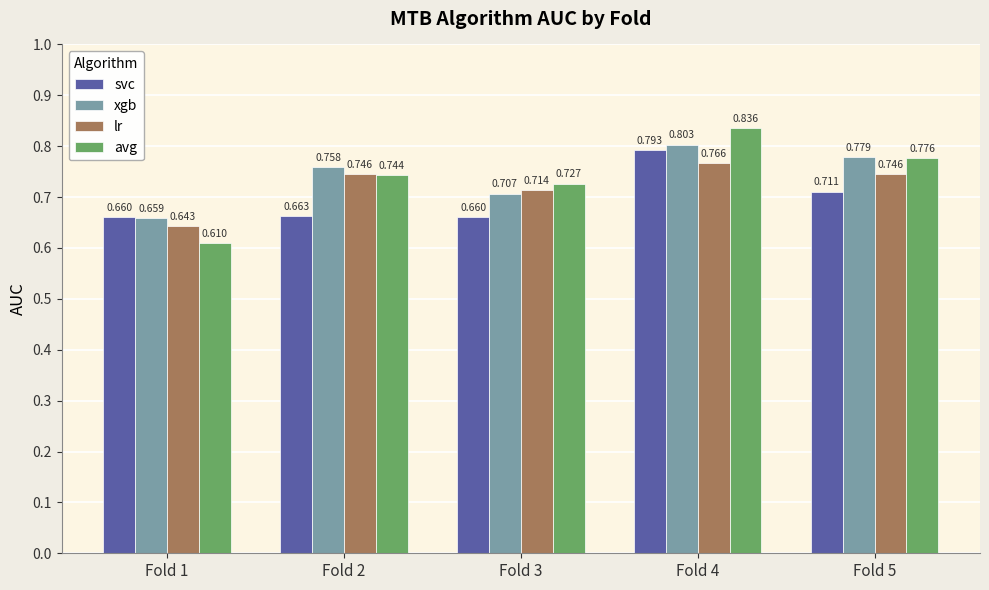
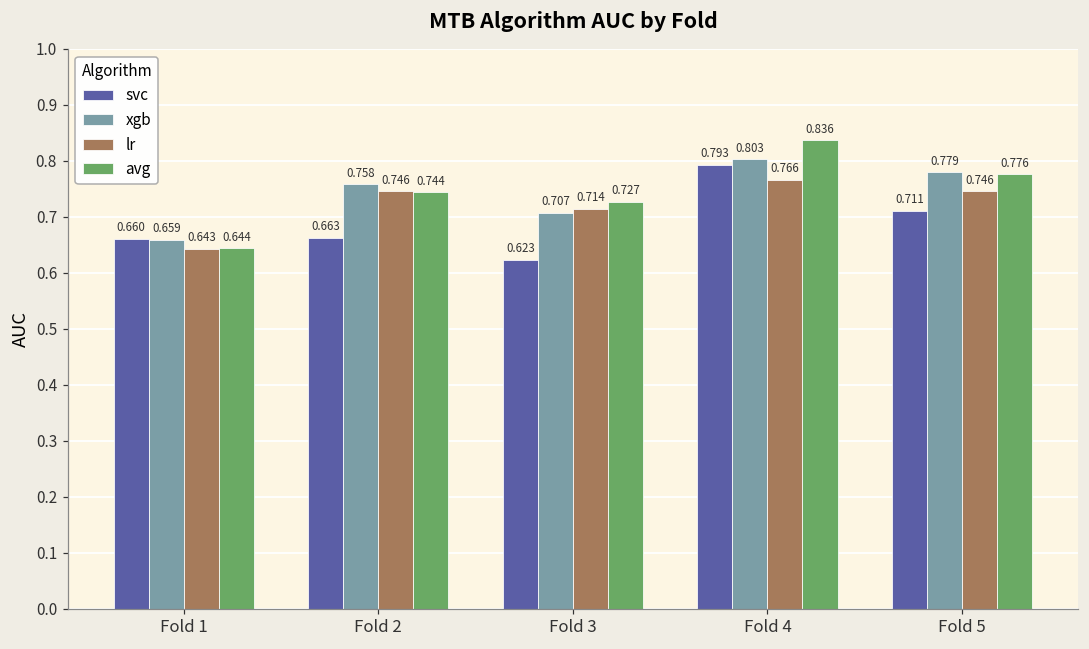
  {
    "svc": {
      "Fold 1": 0.660,
      "Fold 2": 0.663,
-     "Fold 3": 0.660,
+     "Fold 3": 0.623,
      "Fold 4": 0.793,
      "Fold 5": 0.711
    },
    "xgb": {
      "Fold 1": 0.659,
      "Fold 2": 0.758,
      "Fold 3": 0.707,
      "Fold 4": 0.803,
      "Fold 5": 0.779
    },
    "lr": {
      "Fold 1": 0.643,
      "Fold 2": 0.746,
      "Fold 3": 0.714,
      "Fold 4": 0.766,
      "Fold 5": 0.746
    },
    "avg": {
-     "Fold 1": 0.610,
+     "Fold 1": 0.644,
      "Fold 2": 0.744,
      "Fold 3": 0.727,
      "Fold 4": 0.836,
      "Fold 5": 0.776
    }
  }
